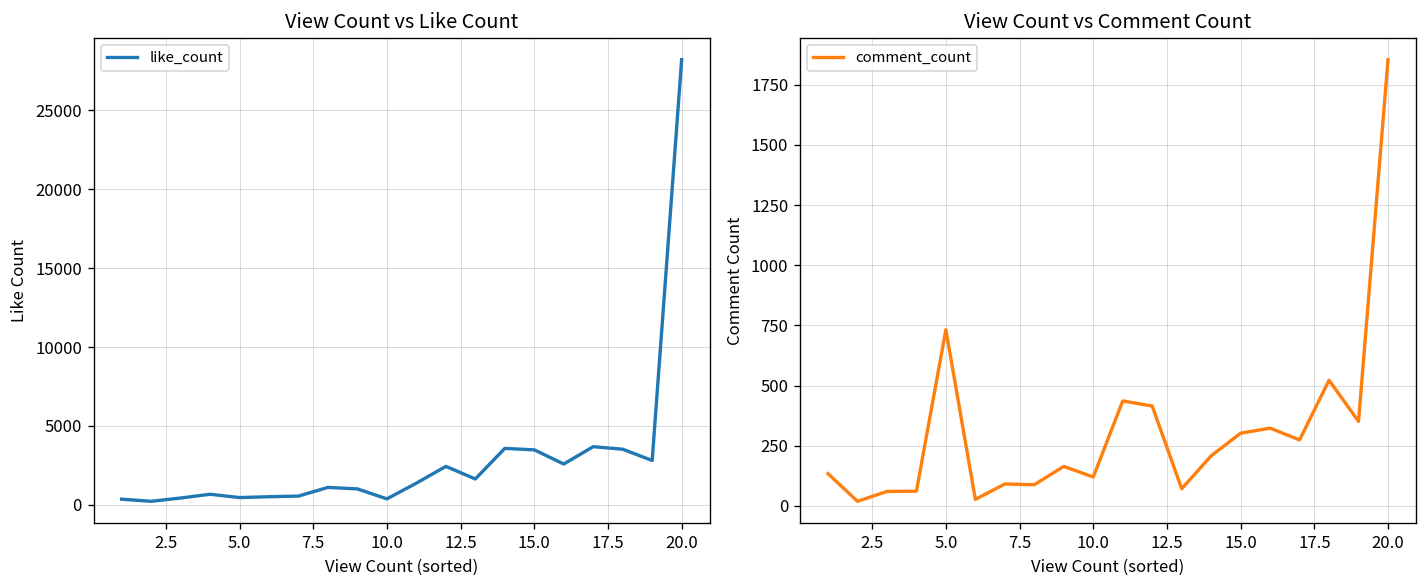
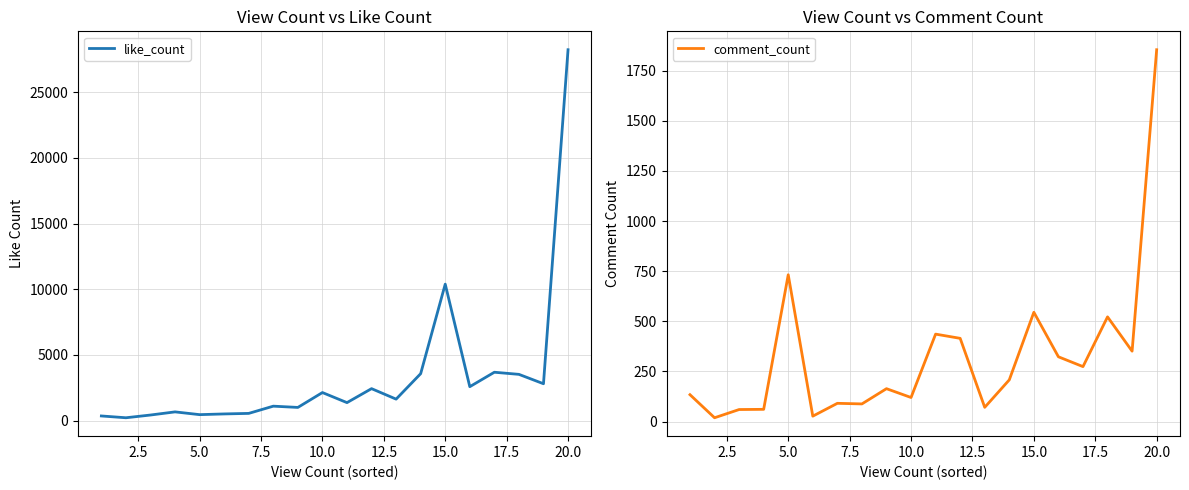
  {
    "View Count vs Like Count": {
      "5.0": 500,
-     "10.0": 400,
-     "15.0": 3500,
+     "10.0": 2100,
+     "15.0": 10400,
      "20.0": 28200
    },
    "View Count vs Comment Count": {
      "5.0": 730,
      "10.0": 120,
-     "15.0": 300,
+     "15.0": 550,
      "20.0": 1850
    }
  }
